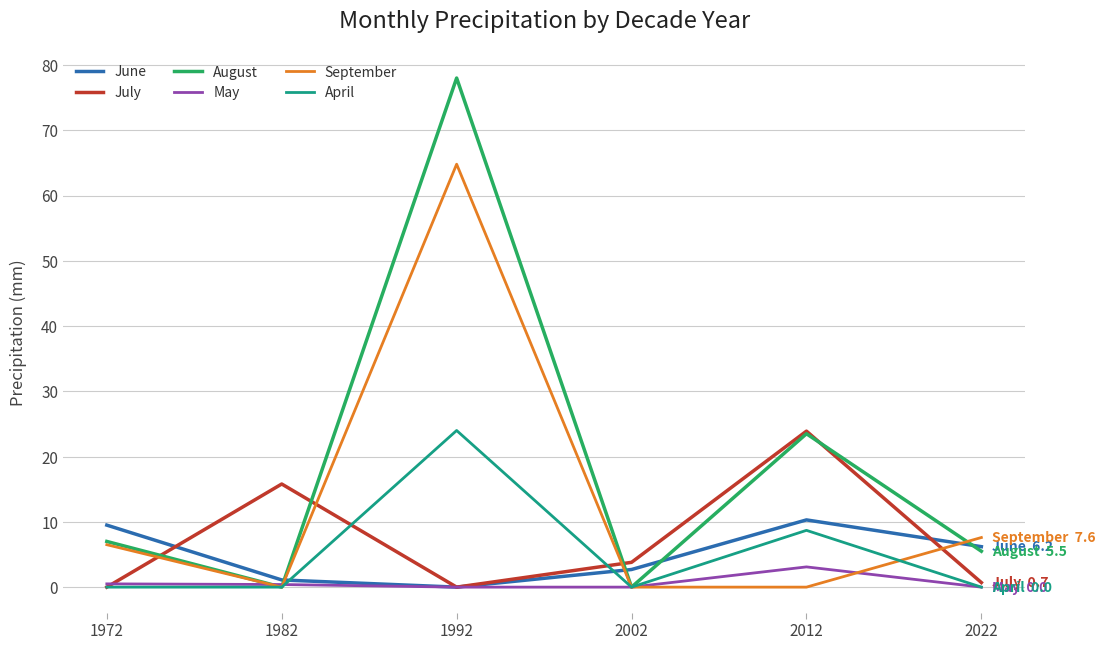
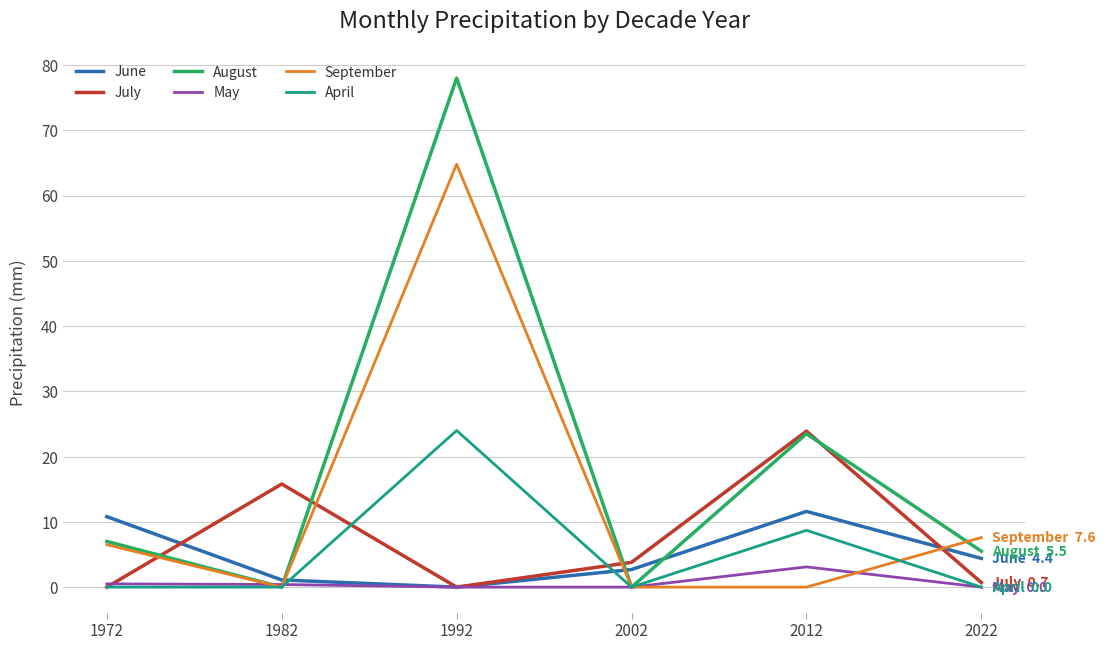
  {
    "June": {
-     "1972": 10,
-     "2012": 10,
-     "2022": 6.2
+     "1972": 11,
+     "2012": 12,
+     "2022": 4.4
    },
    "July": {
      "1982": 16,
      "2002": 4,
      "2012": 24
    },
    "May": {
      "1972": 1,
      "1982": 0,
      "2012": 3
    },
    "September": {
      "1972": 7,
      "1992": 65,
      "2012": 0
    }
  }
